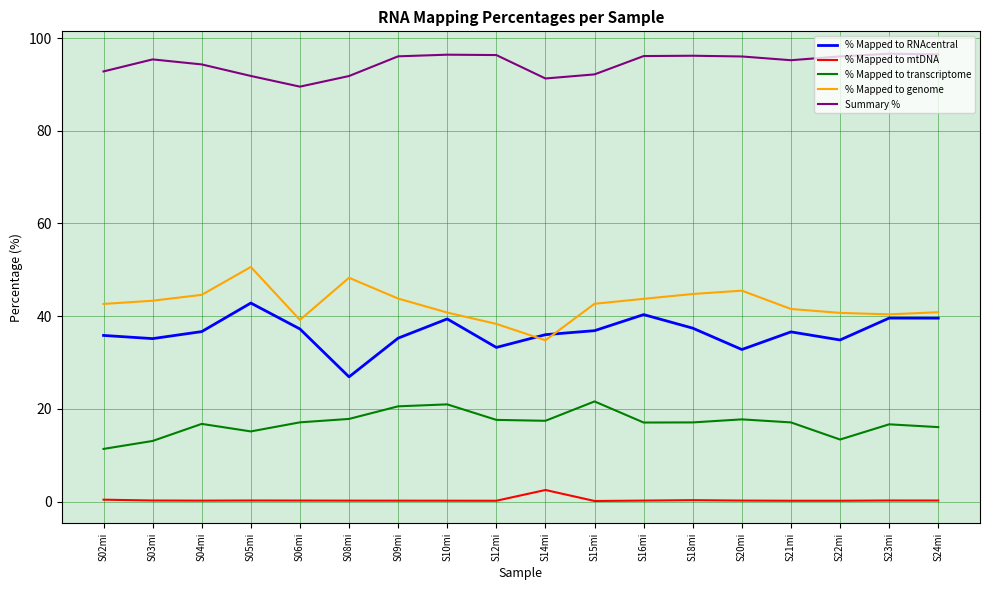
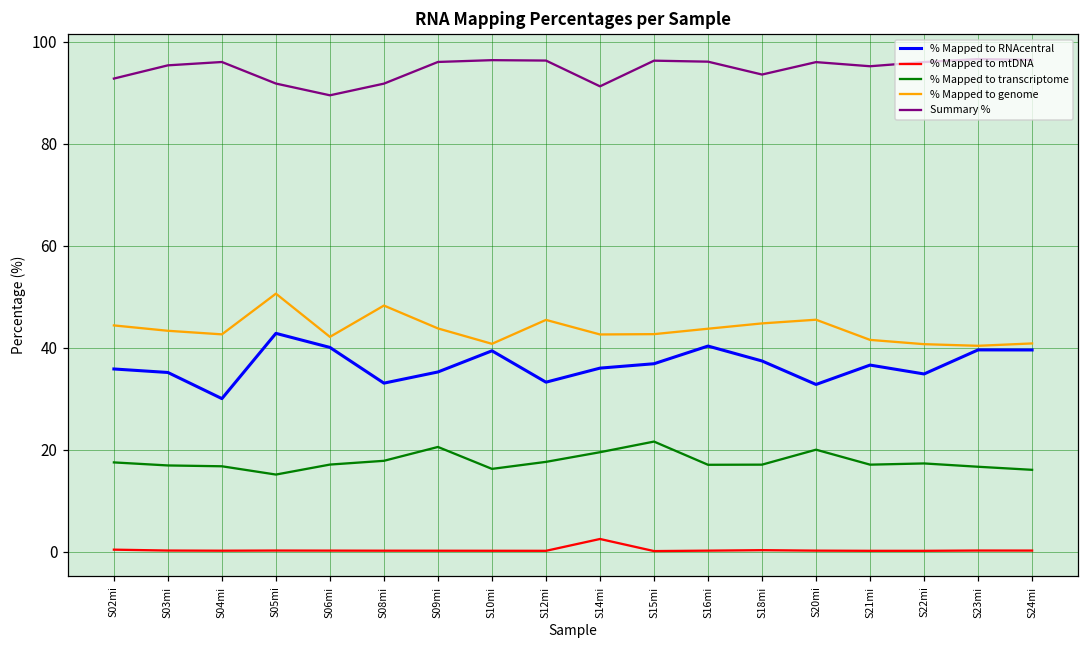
  {
    "% Mapped to RNAcentral": {
      "S02mi": 36,
      "S03mi": 35,
-     "S04mi": 37,
+     "S04mi": 30,
      "S05mi": 43,
-     "S06mi": 37,
-     "S08mi": 27,
+     "S06mi": 40,
+     "S08mi": 33,
      "S09mi": 35,
      "S10mi": 39,
      "S12mi": 33,
      "S14mi": 36,
      "S15mi": 37,
      "S16mi": 40,
      "S18mi": 37,
      "S20mi": 33,
      "S21mi": 37,
      "S22mi": 35,
      "S23mi": 40,
      "S24mi": 40
    },
    "% Mapped to mtDNA": {
      "S02mi": 0,
      "S03mi": 0,
      "S04mi": 0,
      "S05mi": 0,
      "S06mi": 0,
      "S08mi": 0,
      "S09mi": 0,
      "S10mi": 0,
      "S12mi": 0,
      "S14mi": 2,
      "S15mi": 0,
      "S16mi": 0,
      "S18mi": 0,
      "S20mi": 0,
      "S21mi": 0,
      "S22mi": 0,
      "S23mi": 0,
      "S24mi": 0
    },
    "% Mapped to transcriptome": {
-     "S02mi": 11,
-     "S03mi": 13,
+     "S02mi": 18,
+     "S03mi": 17,
      "S04mi": 17,
      "S05mi": 15,
      "S06mi": 17,
      "S08mi": 18,
      "S09mi": 21,
-     "S10mi": 21,
+     "S10mi": 16,
      "S12mi": 18,
-     "S14mi": 17,
+     "S14mi": 20,
      "S15mi": 22,
      "S16mi": 17,
      "S18mi": 17,
-     "S20mi": 18,
+     "S20mi": 20,
      "S21mi": 17,
-     "S22mi": 13,
+     "S22mi": 17,
      "S23mi": 17,
      "S24mi": 16
    },
    "% Mapped to genome": {
-     "S02mi": 43,
+     "S02mi": 44,
      "S03mi": 43,
-     "S04mi": 45,
+     "S04mi": 43,
      "S05mi": 51,
-     "S06mi": 39,
+     "S06mi": 42,
      "S08mi": 48,
      "S09mi": 44,
      "S10mi": 41,
-     "S12mi": 38,
-     "S14mi": 35,
+     "S12mi": 45,
+     "S14mi": 43,
      "S15mi": 43,
      "S16mi": 44,
      "S18mi": 45,
      "S20mi": 45,
      "S21mi": 42,
      "S22mi": 41,
      "S23mi": 40,
      "S24mi": 41
    },
    "Summary %": {
      "S02mi": 93,
      "S03mi": 95,
-     "S04mi": 94,
+     "S04mi": 96,
      "S05mi": 92,
      "S06mi": 90,
      "S08mi": 92,
      "S09mi": 96,
      "S10mi": 96,
      "S12mi": 96,
      "S14mi": 91,
-     "S15mi": 92,
+     "S15mi": 96,
      "S16mi": 96,
-     "S18mi": 96,
+     "S18mi": 94,
      "S20mi": 96,
      "S21mi": 95
    }
  }
